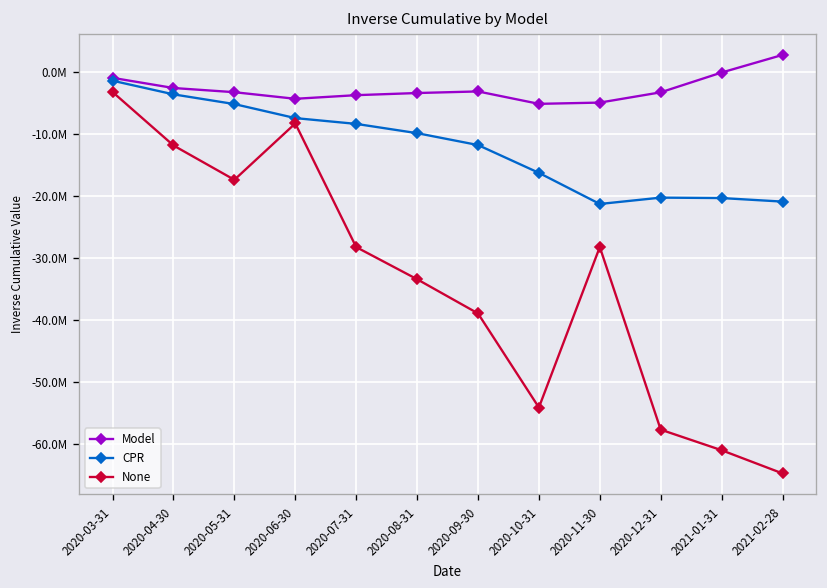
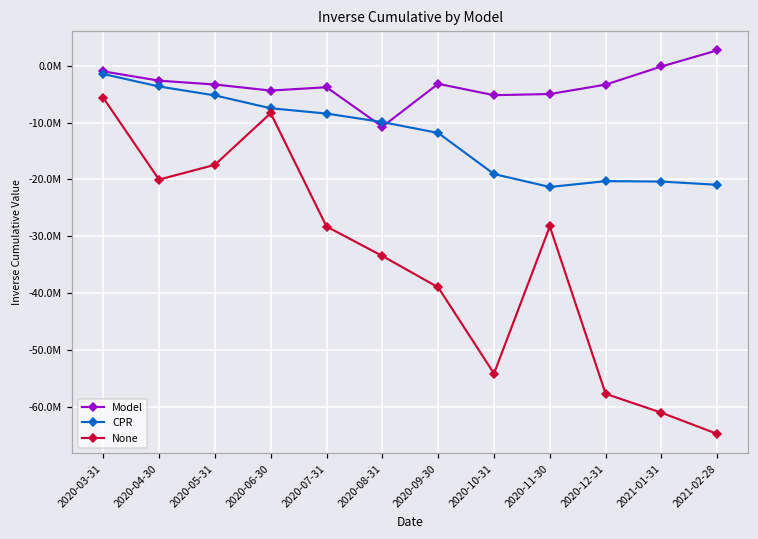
  {
    "Model": {
      "2020-04-30": -3000000,
      "2020-05-31": -3000000,
      "2020-06-30": -4000000,
      "2020-07-31": -4000000,
-     "2020-08-31": -3000000,
+     "2020-08-31": -11000000,
      "2020-09-30": -3000000,
      "2020-10-31": -5000000,
      "2020-11-30": -5000000,
      "2020-12-31": -3000000,
      "2021-01-31": 0,
      "2021-02-28": 3000000
    },
    "CPR": {
      "2020-04-30": -4000000,
      "2020-05-31": -5000000,
      "2020-06-30": -7000000,
      "2020-07-31": -8000000,
      "2020-08-31": -10000000,
      "2020-09-30": -12000000,
-     "2020-10-31": -16000000,
+     "2020-10-31": -19000000,
      "2020-11-30": -21000000,
      "2020-12-31": -20000000,
      "2021-01-31": -20000000,
      "2021-02-28": -21000000
    },
    "None": {
-     "2020-03-31": -3000000,
-     "2020-04-30": -12000000,
+     "2020-03-31": -6000000,
+     "2020-04-30": -20000000,
      "2020-05-31": -17000000,
      "2020-06-30": -8000000,
      "2020-07-31": -28000000,
      "2020-08-31": -33000000,
      "2020-09-30": -39000000,
      "2020-10-31": -54000000,
      "2020-11-30": -28000000,
      "2020-12-31": -58000000,
      "2021-01-31": -61000000,
      "2021-02-28": -65000000
    }
  }
